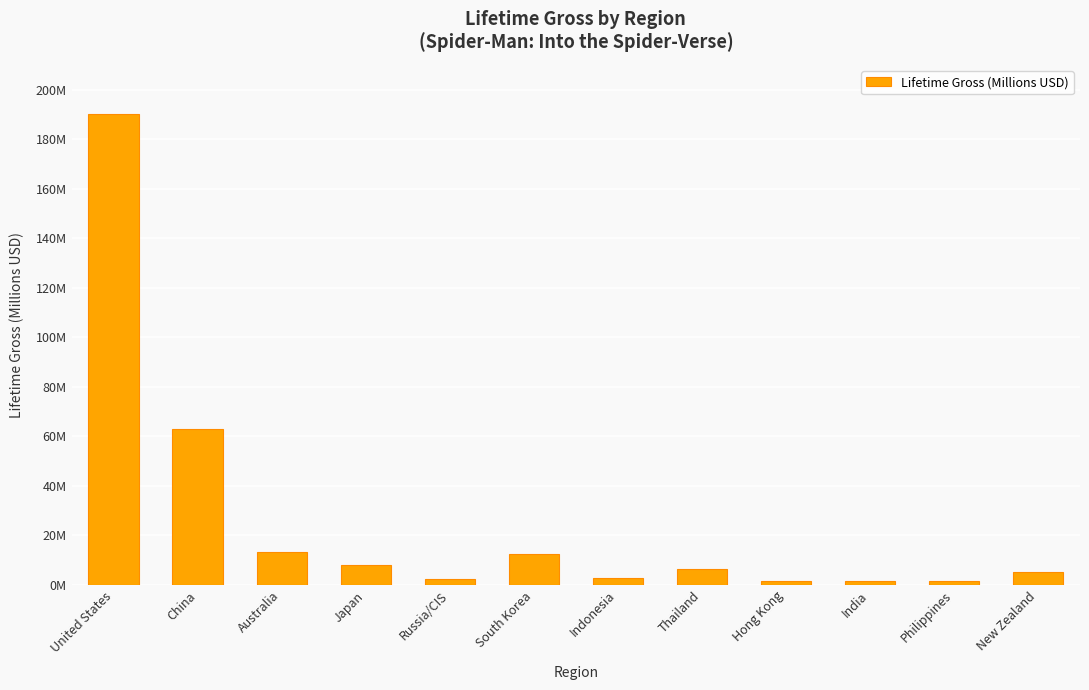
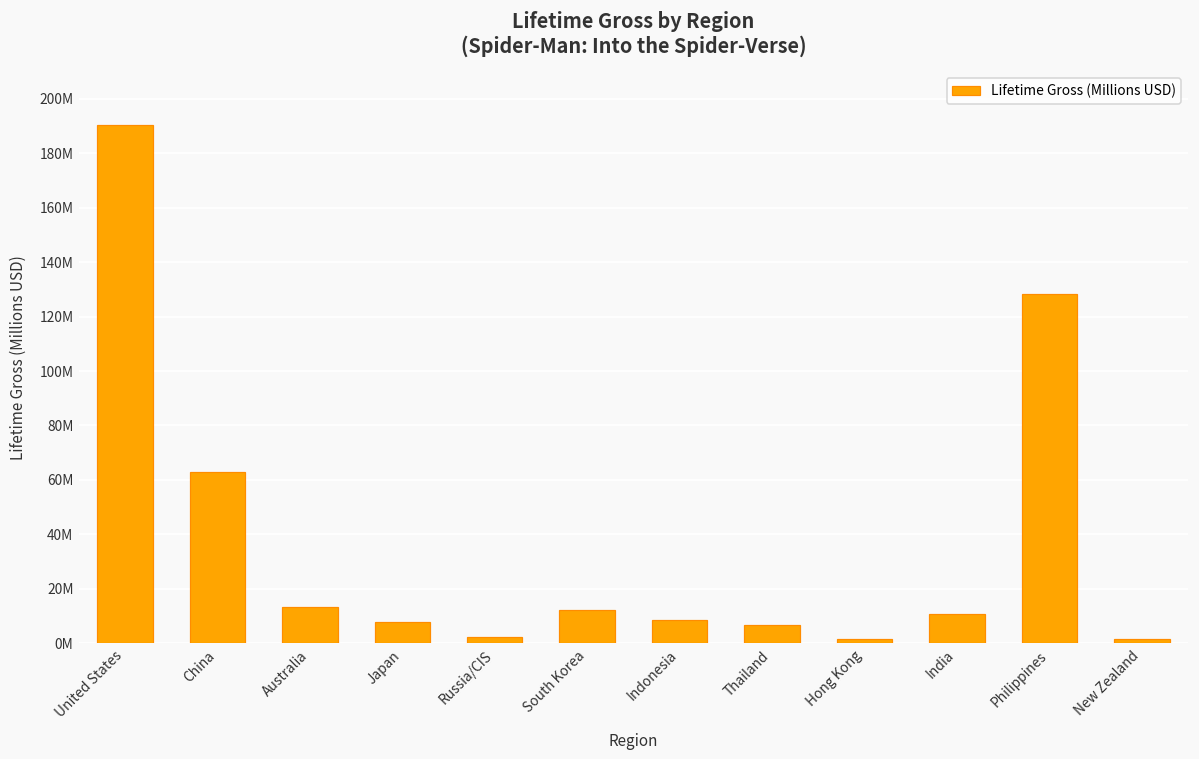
  {
    "United States": 190000000,
    "China": 63000000,
    "Australia": 13000000,
    "Japan": 8000000,
    "Russia/CIS": 2000000,
    "South Korea": 12000000,
-   "Indonesia": 3000000,
+   "Indonesia": 9000000,
    "Thailand": 7000000,
    "Hong Kong": 2000000,
-   "India": 2000000,
-   "Philippines": 2000000,
-   "New Zealand": 5000000
+   "India": 11000000,
+   "Philippines": 128000000,
+   "New Zealand": 1000000
  }
